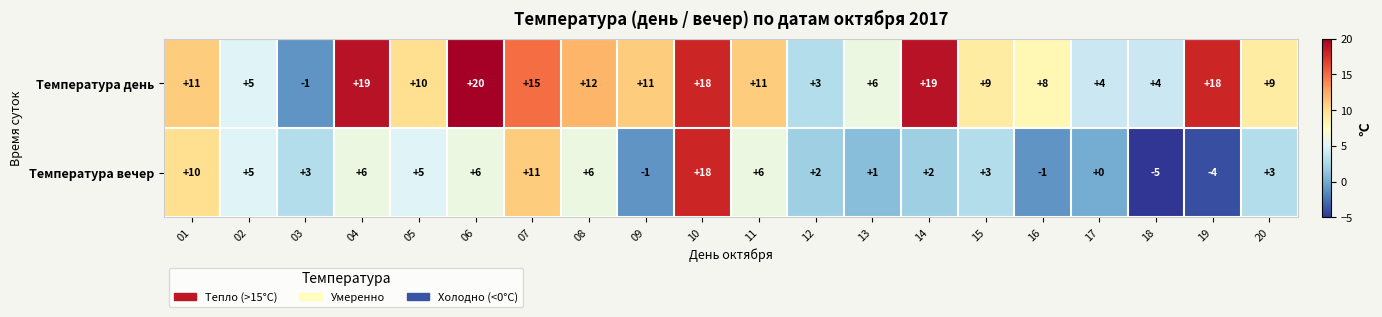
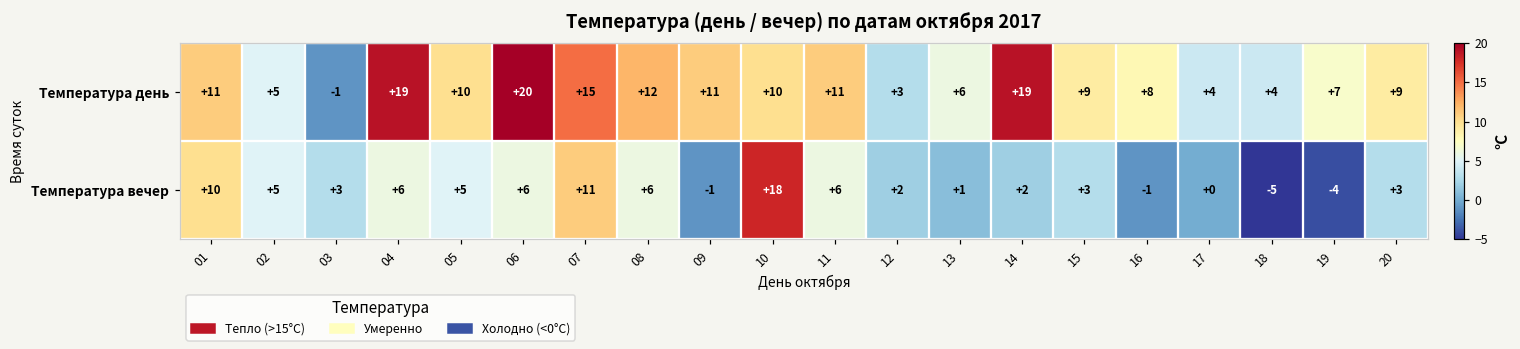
  {
    "Температура день": {
      "01": "+11",
      "02": "+5",
      "03": "-1",
      "04": "+19",
      "05": "+10",
      "06": "+20",
      "07": "+15",
      "08": "+12",
      "09": "+11",
-     "10": "+18",
+     "10": "+10",
      "11": "+11",
      "12": "+3",
      "13": "+6",
      "14": "+19",
      "15": "+9",
      "16": "+8",
      "17": "+4",
      "18": "+4",
-     "19": "+18",
+     "19": "+7",
      "20": "+9"
    },
    "Температура вечер": {
      "01": "+10",
      "02": "+5",
      "03": "+3",
      "04": "+6",
      "05": "+5",
      "06": "+6",
      "07": "+11",
      "08": "+6",
      "09": "-1",
      "10": "+18",
      "11": "+6",
      "12": "+2",
      "13": "+1",
      "14": "+2",
      "15": "+3",
      "16": "-1",
      "17": "+0",
      "18": "-5",
      "19": "-4",
      "20": "+3"
    }
  }
